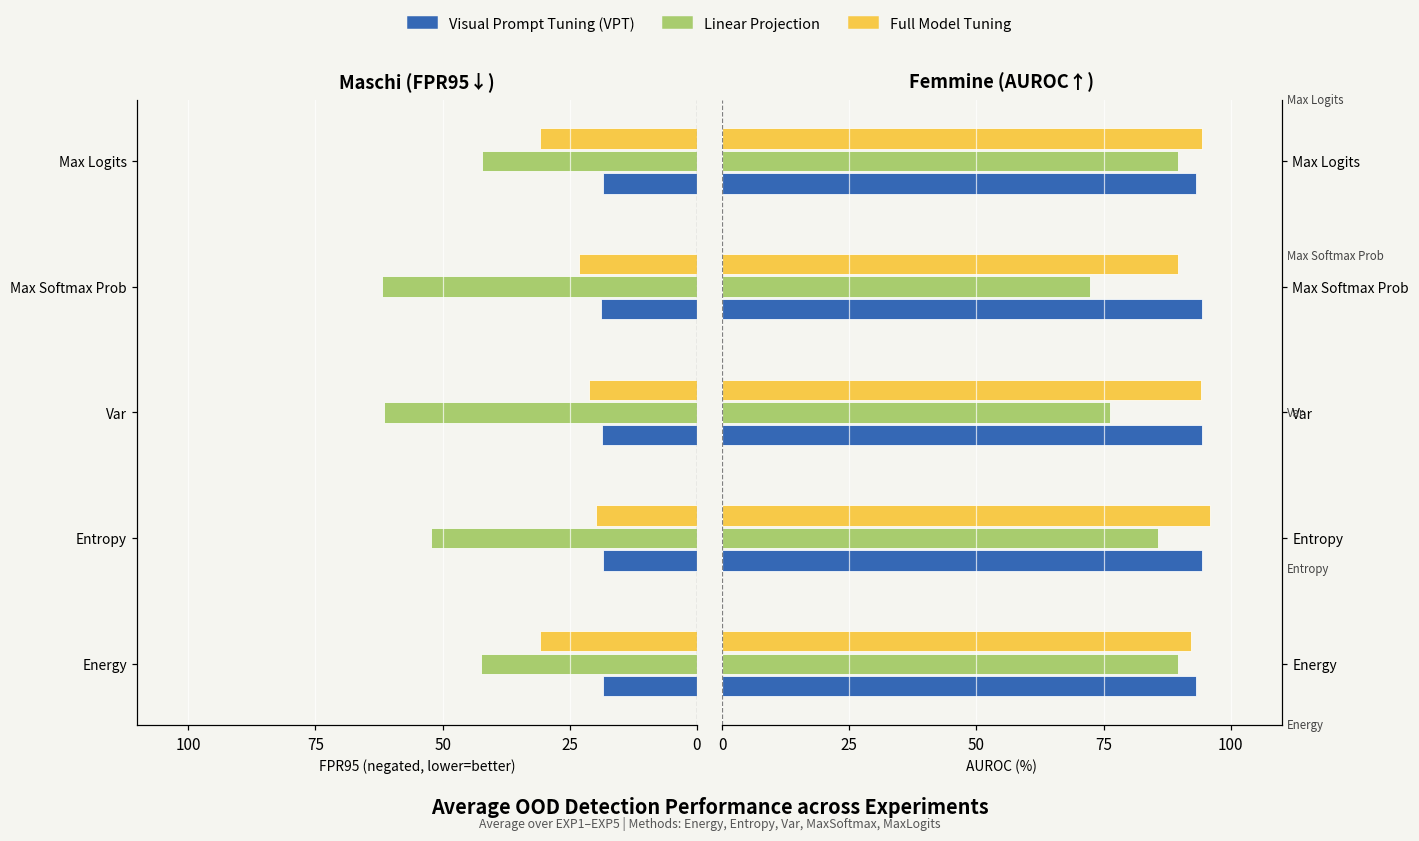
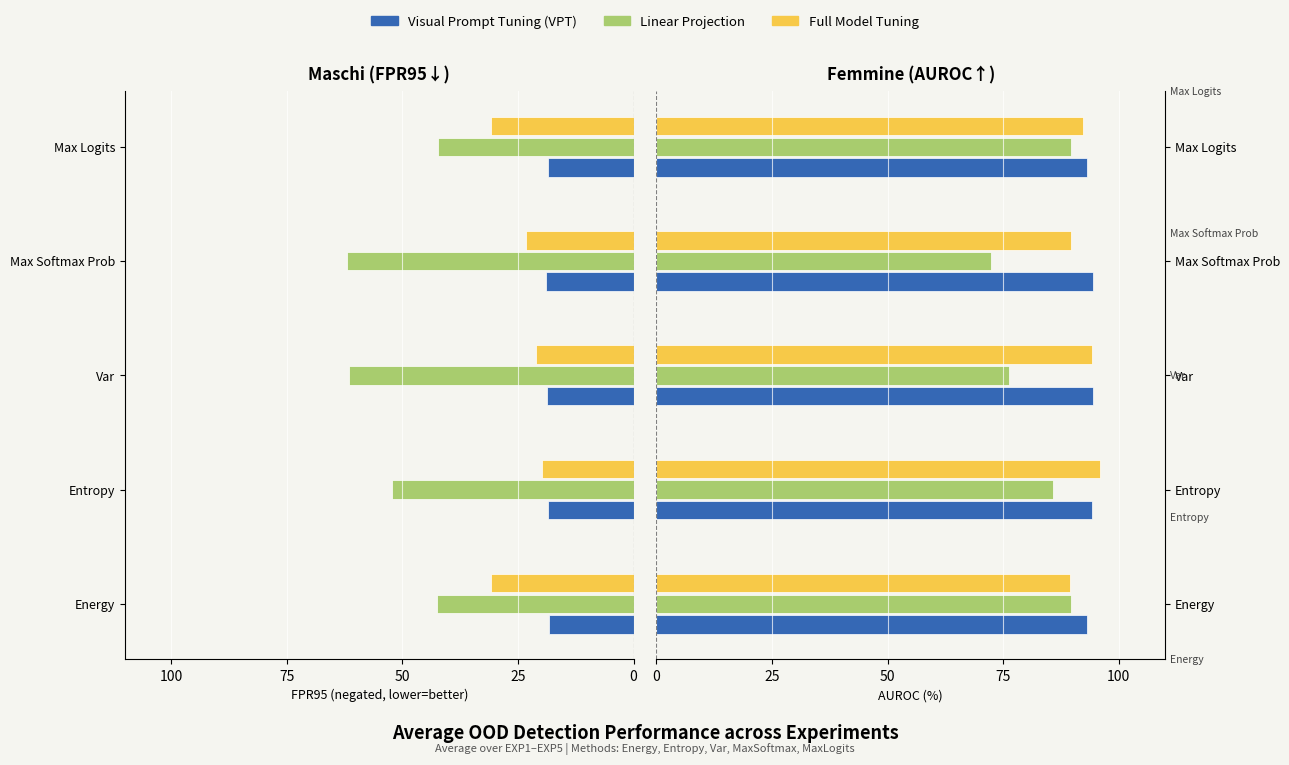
  {
    "Femmine (AUROC↑)": {
      "Full Model Tuning": {
-       "Max Logits": 94,
+       "Max Logits": 92,
        "Max Softmax Prob": 90,
        "Var": 94,
        "Entropy": 96,
-       "Energy": 92
+       "Energy": 90
      }
    }
  }
